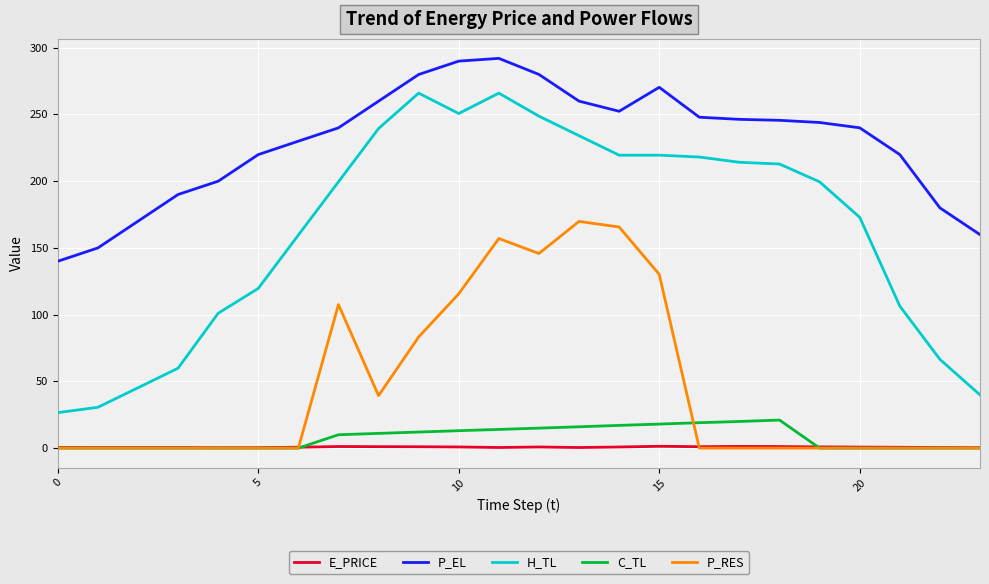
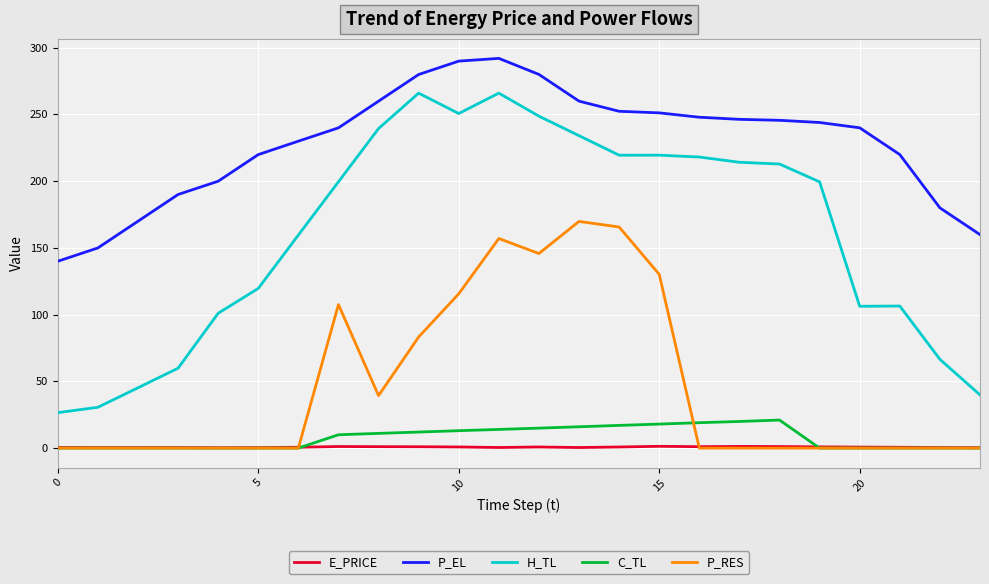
  {
    "E_PRICE": {
      "10": 1,
      "15": 1
    },
    "P_EL": {
      "0": 140,
      "5": 220,
      "10": 290,
-     "15": 270,
+     "15": 251,
      "20": 240
    },
    "H_TL": {
      "0": 27,
      "5": 120,
      "10": 251,
      "15": 220,
-     "20": 173
+     "20": 106
    },
    "C_TL": {
      "10": 13,
      "15": 18
    },
    "P_RES": {
      "10": 116,
      "15": 130
    }
  }
